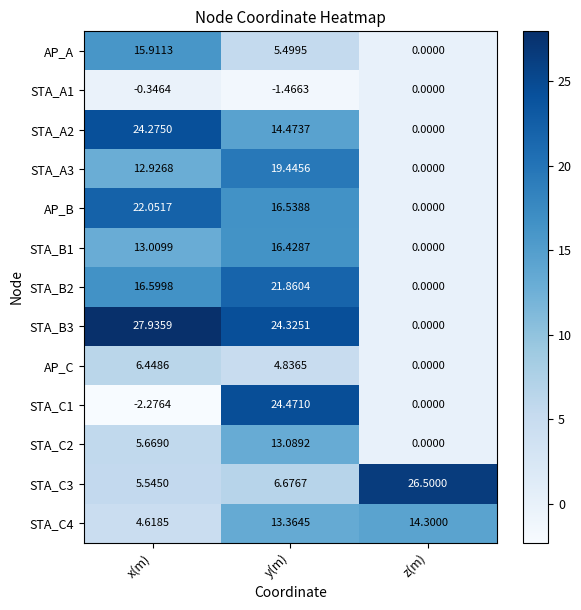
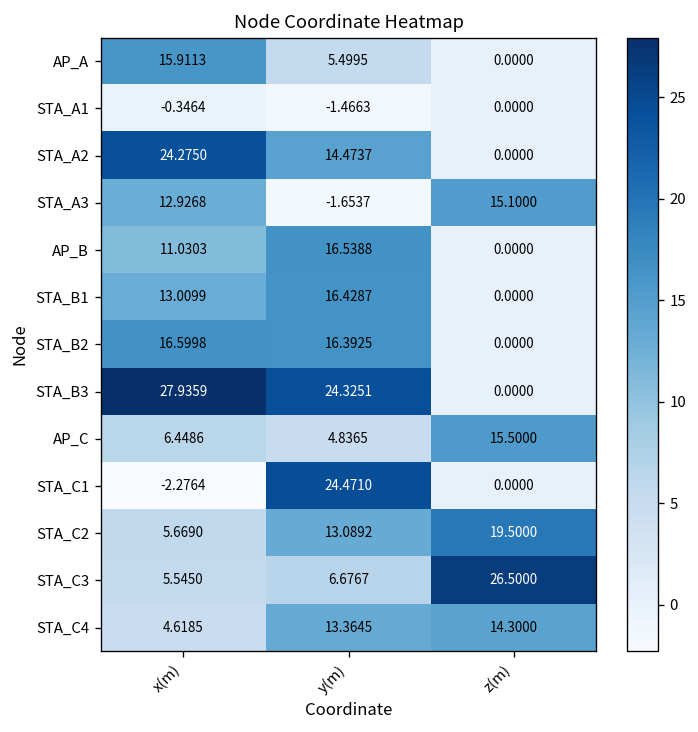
  {
    "AP_A": {
      "x(m)": 15.9113,
      "y(m)": 5.4995,
      "z(m)": 0.0000
    },
    "STA_A1": {
      "x(m)": -0.3464,
      "y(m)": -1.4663,
      "z(m)": 0.0000
    },
    "STA_A2": {
      "x(m)": 24.2750,
      "y(m)": 14.4737,
      "z(m)": 0.0000
    },
    "STA_A3": {
      "x(m)": 12.9268,
-     "y(m)": 19.4456,
-     "z(m)": 0.0000
+     "y(m)": -1.6537,
+     "z(m)": 15.1000
    },
    "AP_B": {
-     "x(m)": 22.0517,
+     "x(m)": 11.0303,
      "y(m)": 16.5388,
      "z(m)": 0.0000
    },
    "STA_B1": {
      "x(m)": 13.0099,
      "y(m)": 16.4287,
      "z(m)": 0.0000
    },
    "STA_B2": {
      "x(m)": 16.5998,
-     "y(m)": 21.8604,
+     "y(m)": 16.3925,
      "z(m)": 0.0000
    },
    "STA_B3": {
      "x(m)": 27.9359,
      "y(m)": 24.3251,
      "z(m)": 0.0000
    },
    "AP_C": {
      "x(m)": 6.4486,
      "y(m)": 4.8365,
-     "z(m)": 0.0000
+     "z(m)": 15.5000
    },
    "STA_C1": {
      "x(m)": -2.2764,
      "y(m)": 24.4710,
      "z(m)": 0.0000
    },
    "STA_C2": {
      "x(m)": 5.6690,
      "y(m)": 13.0892,
-     "z(m)": 0.0000
+     "z(m)": 19.5000
    },
    "STA_C3": {
      "x(m)": 5.5450,
      "y(m)": 6.6767,
      "z(m)": 26.5000
    },
    "STA_C4": {
      "x(m)": 4.6185,
      "y(m)": 13.3645,
      "z(m)": 14.3000
    }
  }
